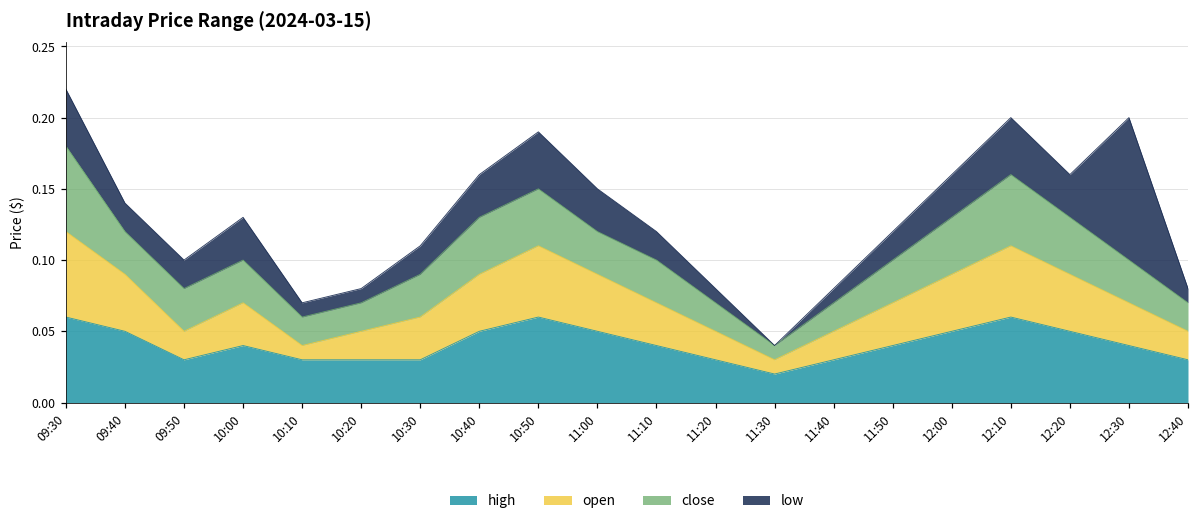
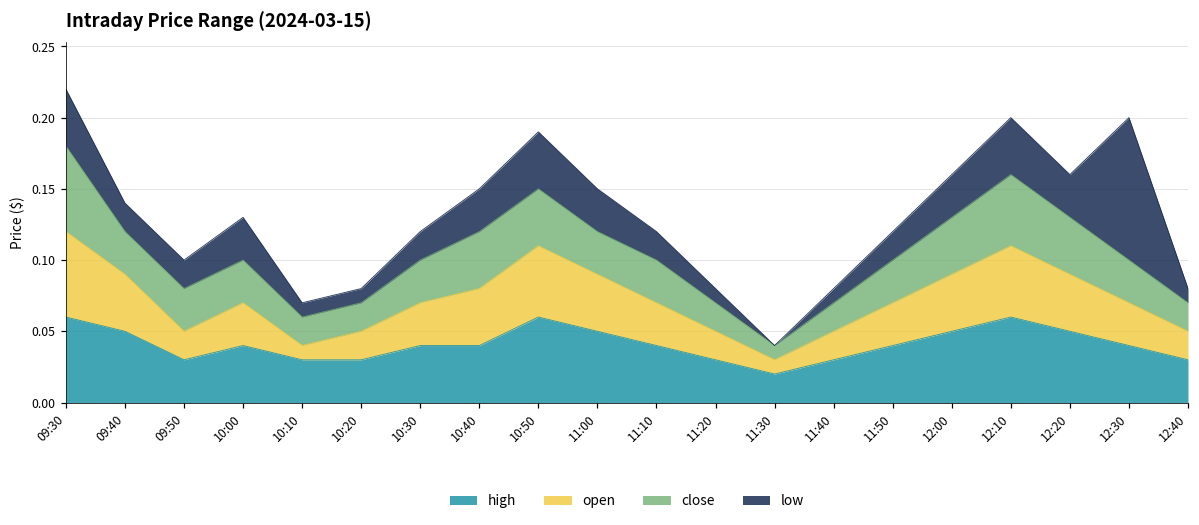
  {
    "high": {
      "09:30": 0.060,
      "09:40": 0.050,
      "09:50": 0.030,
      "10:00": 0.040,
      "10:10": 0.030,
      "10:20": 0.030,
-     "10:30": 0.030,
-     "10:40": 0.050,
+     "10:30": 0.040,
+     "10:40": 0.040,
      "10:50": 0.060,
      "11:00": 0.050,
      "11:10": 0.040,
      "11:20": 0.030,
      "11:30": 0.020,
      "11:40": 0.030,
      "11:50": 0.040,
      "12:00": 0.050,
      "12:10": 0.060,
      "12:20": 0.050,
      "12:30": 0.040,
      "12:40": 0.030
    },
    "open": {
      "09:30": 0.060,
      "09:40": 0.040,
      "09:50": 0.020,
      "10:00": 0.030,
      "10:10": 0.010,
      "10:20": 0.020,
      "10:30": 0.030,
      "10:40": 0.040,
      "10:50": 0.050,
      "11:00": 0.040,
      "11:10": 0.030,
      "11:20": 0.020,
      "11:30": 0.010,
      "11:40": 0.020,
      "11:50": 0.030,
      "12:00": 0.040,
      "12:10": 0.050,
      "12:20": 0.040,
      "12:30": 0.030,
      "12:40": 0.020
    },
    "close": {
      "09:30": 0.060,
      "09:40": 0.030,
      "09:50": 0.030,
      "10:00": 0.030,
      "10:10": 0.020,
      "10:20": 0.020,
      "10:30": 0.030,
      "10:40": 0.040,
      "10:50": 0.040,
      "11:00": 0.030,
      "11:10": 0.030,
      "11:20": 0.020,
      "11:40": 0.020,
      "11:50": 0.030,
      "12:00": 0.040,
      "12:10": 0.050,
      "12:20": 0.040,
      "12:30": 0.030,
      "12:40": 0.020
    },
    "low": {
      "09:30": 0.040,
      "09:40": 0.020,
      "09:50": 0.020,
      "10:00": 0.030,
      "10:10": 0.010,
      "10:20": 0.010,
      "10:30": 0.020,
      "10:40": 0.030,
      "10:50": 0.040,
      "11:00": 0.030,
      "11:10": 0.020,
      "11:20": 0.010,
      "11:40": 0.010,
      "11:50": 0.020,
      "12:00": 0.030,
      "12:10": 0.040,
      "12:20": 0.030,
      "12:30": 0.100,
      "12:40": 0.010
    }
  }
